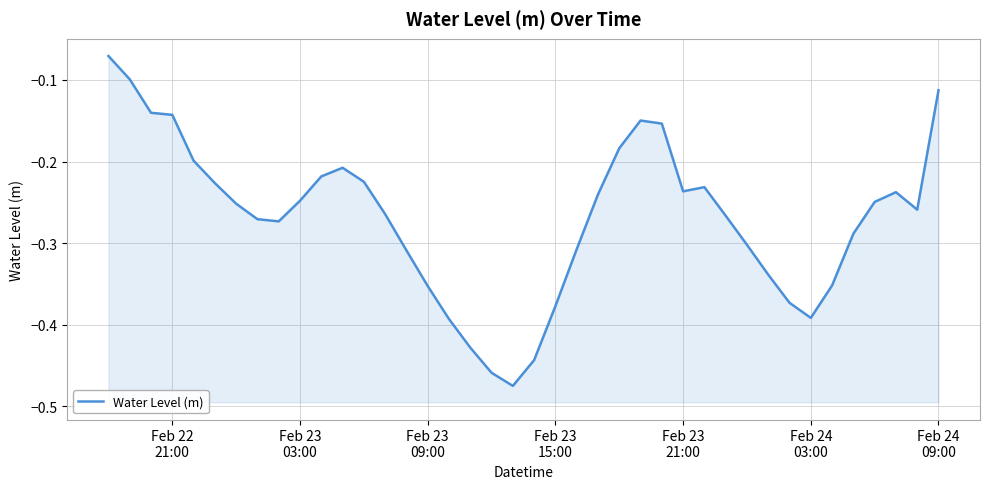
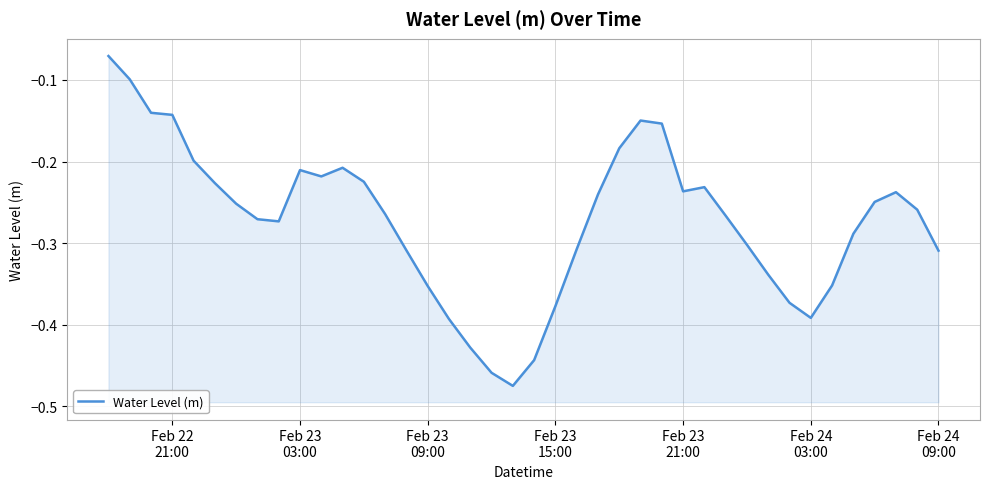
  {
    "Feb 22 21:00": -0.14,
-   "Feb 23 03:00": -0.25,
+   "Feb 23 03:00": -0.21,
    "Feb 23 09:00": -0.35,
    "Feb 23 15:00": -0.38,
    "Feb 23 21:00": -0.24,
    "Feb 24 03:00": -0.39,
-   "Feb 24 09:00": -0.11
+   "Feb 24 09:00": -0.31
  }
